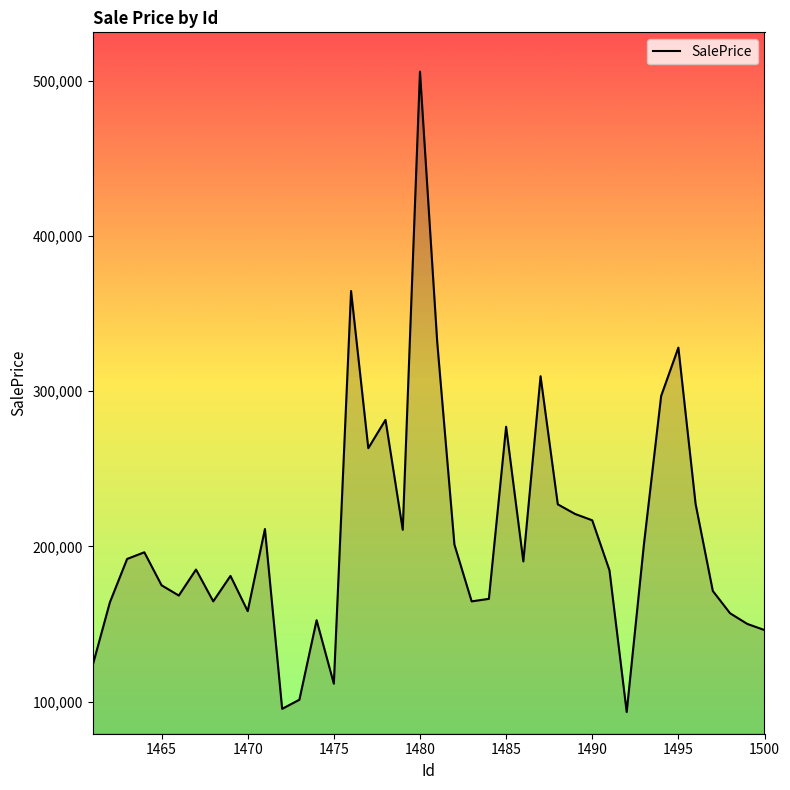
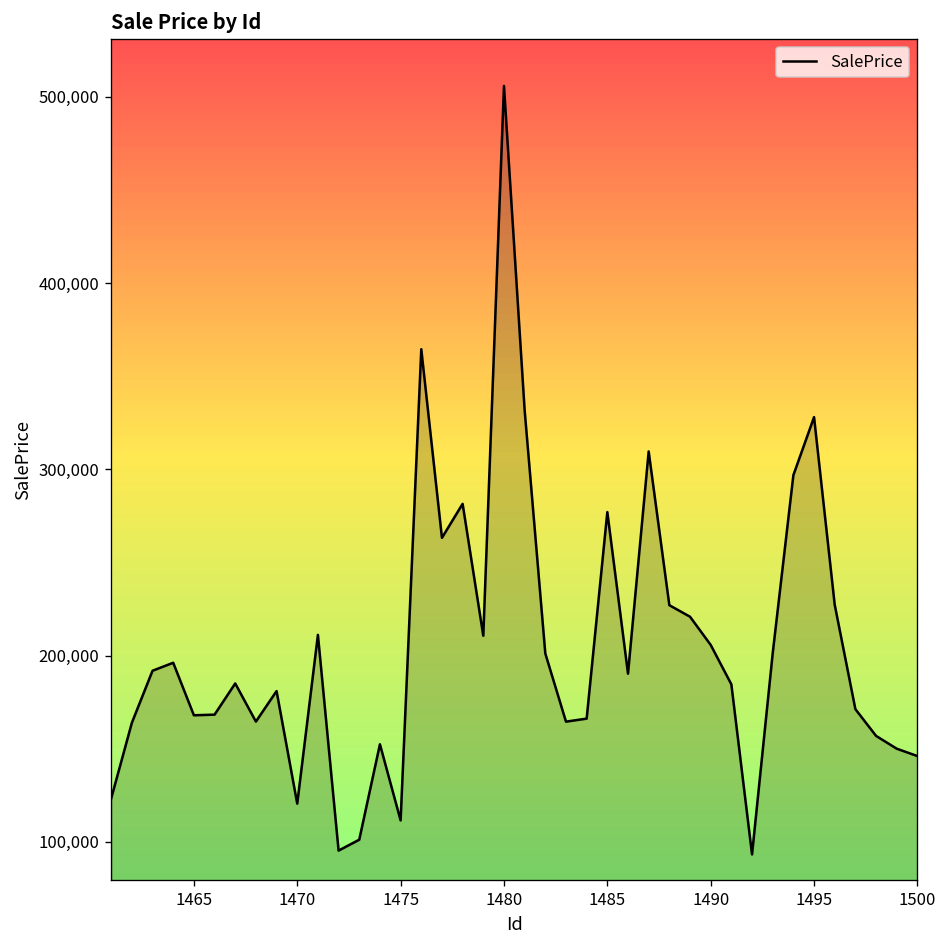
  {
-   "1465": "175,000",
-   "1470": "158,000",
+   "1465": "168,000",
+   "1470": "121,000",
    "1475": "112,000",
    "1480": "506,000",
    "1485": "277,000",
-   "1490": "217,000",
+   "1490": "206,000",
    "1495": "328,000",
    "1500": "146,000"
  }
